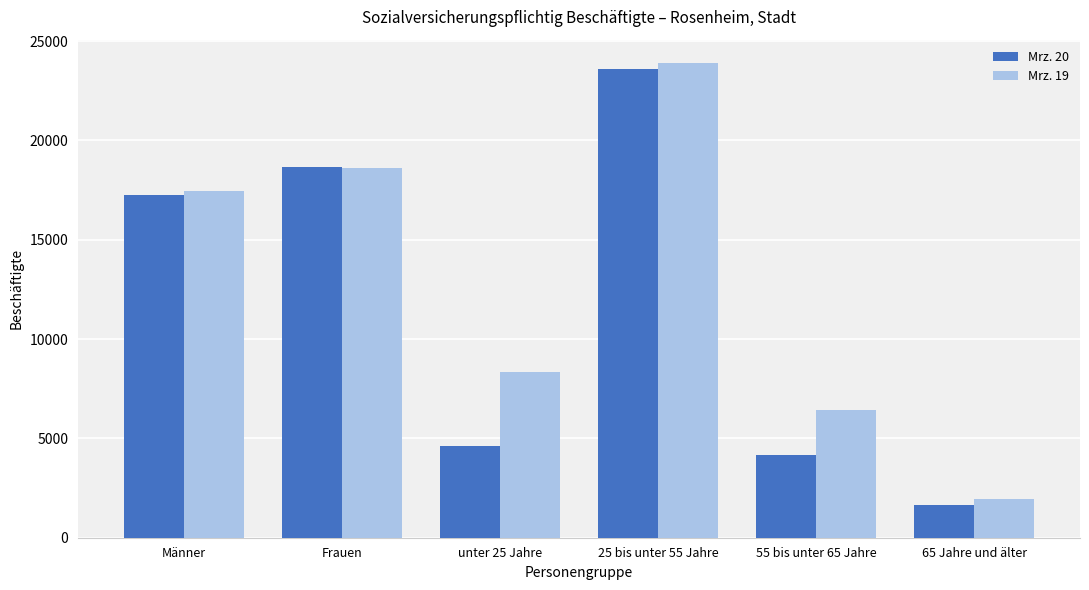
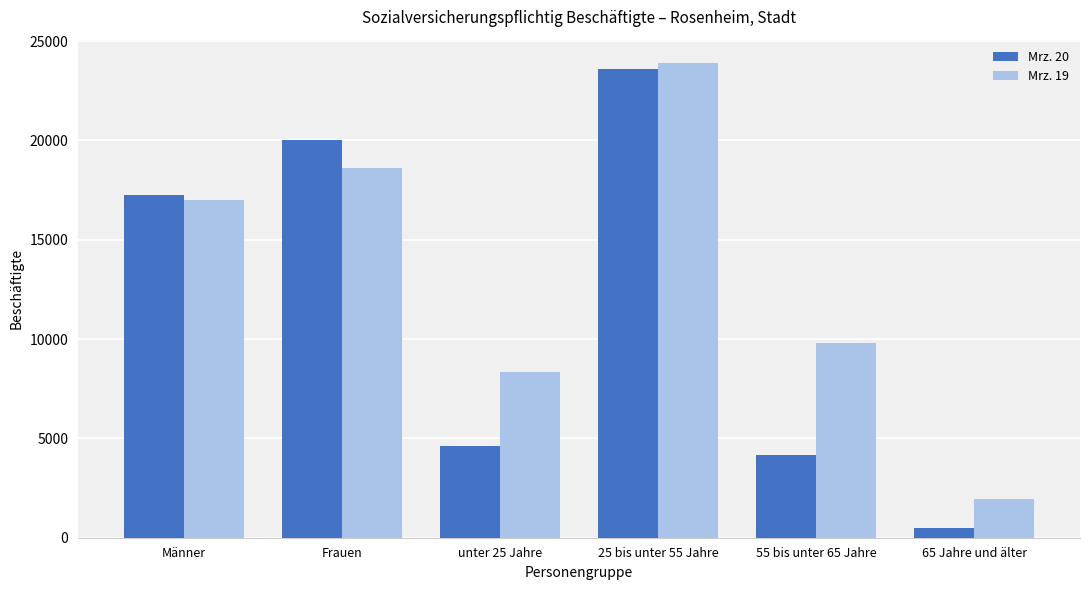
  {
    "Mrz. 20": {
      "Männer": 17300,
-     "Frauen": 18600,
+     "Frauen": 20000,
      "unter 25 Jahre": 4600,
      "25 bis unter 55 Jahre": 23600,
      "55 bis unter 65 Jahre": 4200,
-     "65 Jahre und älter": 1700
+     "65 Jahre und älter": 500
    },
    "Mrz. 19": {
-     "Männer": 17400,
+     "Männer": 17000,
      "Frauen": 18600,
      "unter 25 Jahre": 8300,
      "25 bis unter 55 Jahre": 23900,
-     "55 bis unter 65 Jahre": 6400,
+     "55 bis unter 65 Jahre": 9800,
      "65 Jahre und älter": 2000
    }
  }
